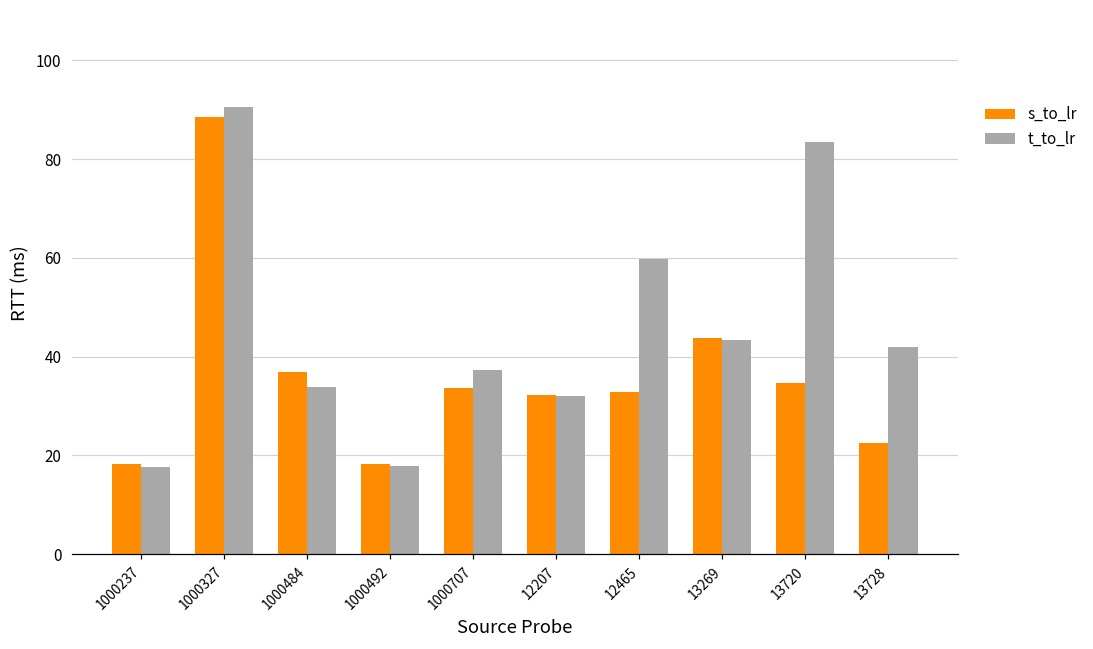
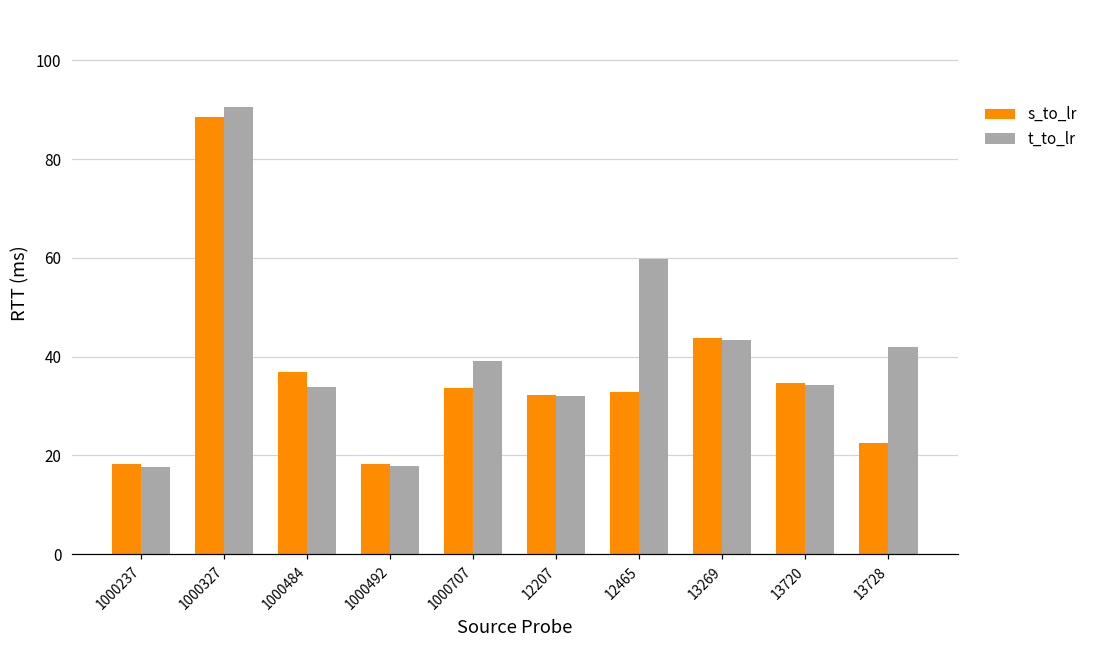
  {
    "s_to_lr": {
      "1000237": 18,
      "1000327": 89,
      "1000484": 37,
      "1000492": 18,
      "1000707": 34,
      "12207": 32,
      "12465": 33,
      "13269": 44,
      "13720": 35,
      "13728": 22
    },
    "t_to_lr": {
      "1000237": 18,
      "1000327": 91,
      "1000484": 34,
      "1000492": 18,
-     "1000707": 37,
+     "1000707": 39,
      "12207": 32,
      "12465": 60,
      "13269": 43,
-     "13720": 84,
+     "13720": 34,
      "13728": 42
    }
  }
